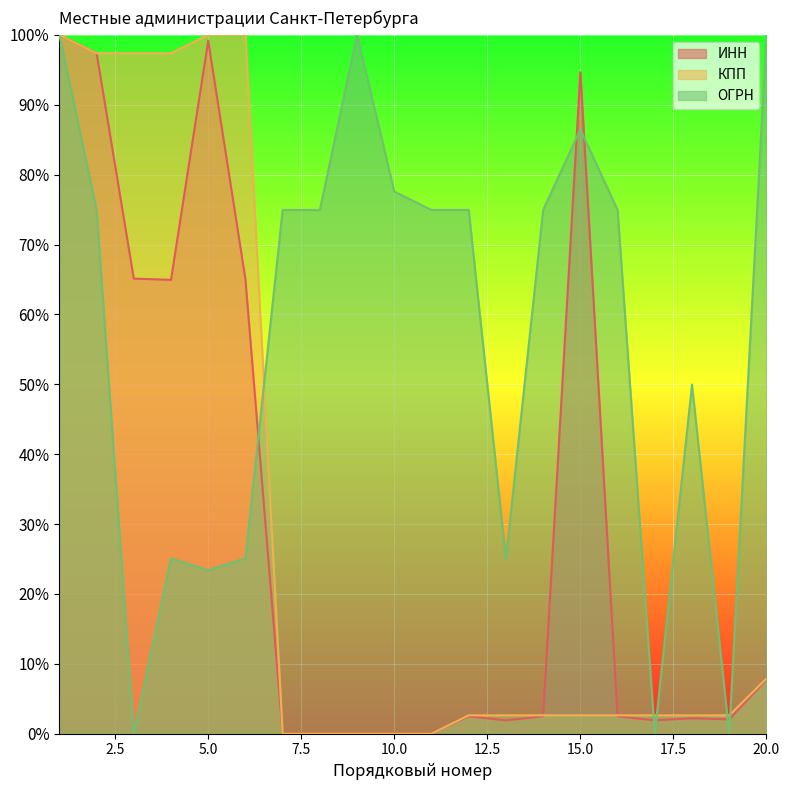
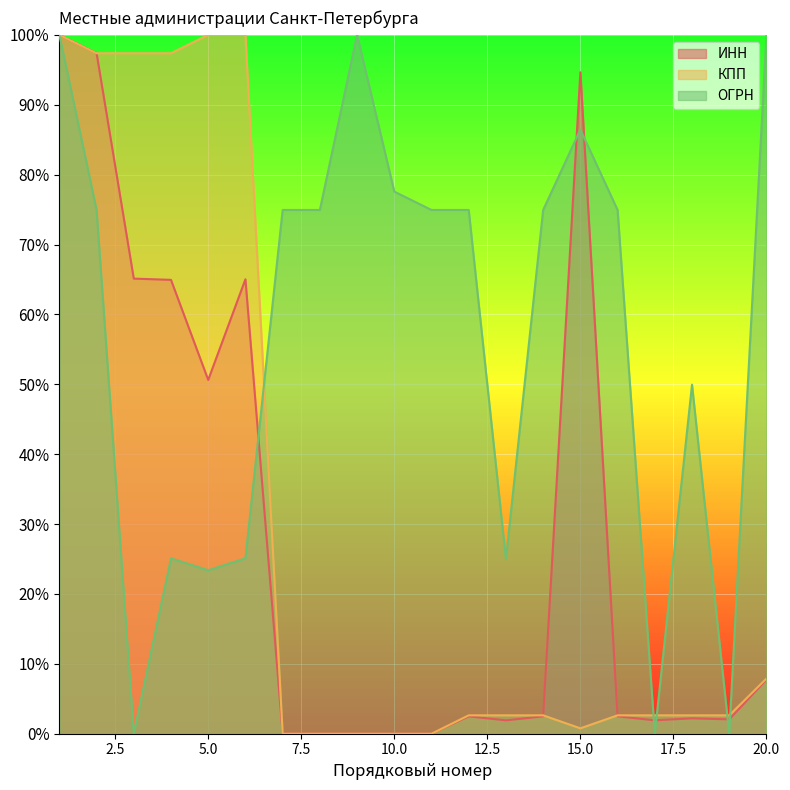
  {
    "ИНН": {
-     "5.0": "99%",
+     "5.0": "51%",
      "15.0": "95%"
    },
    "КПП": {
      "5.0": "100%",
-     "15.0": "3%"
+     "15.0": "1%"
    },
    "ОГРН": {
      "5.0": "23%",
      "10.0": "78%",
      "15.0": "86%",
      "20.0": "100%"
    }
  }
